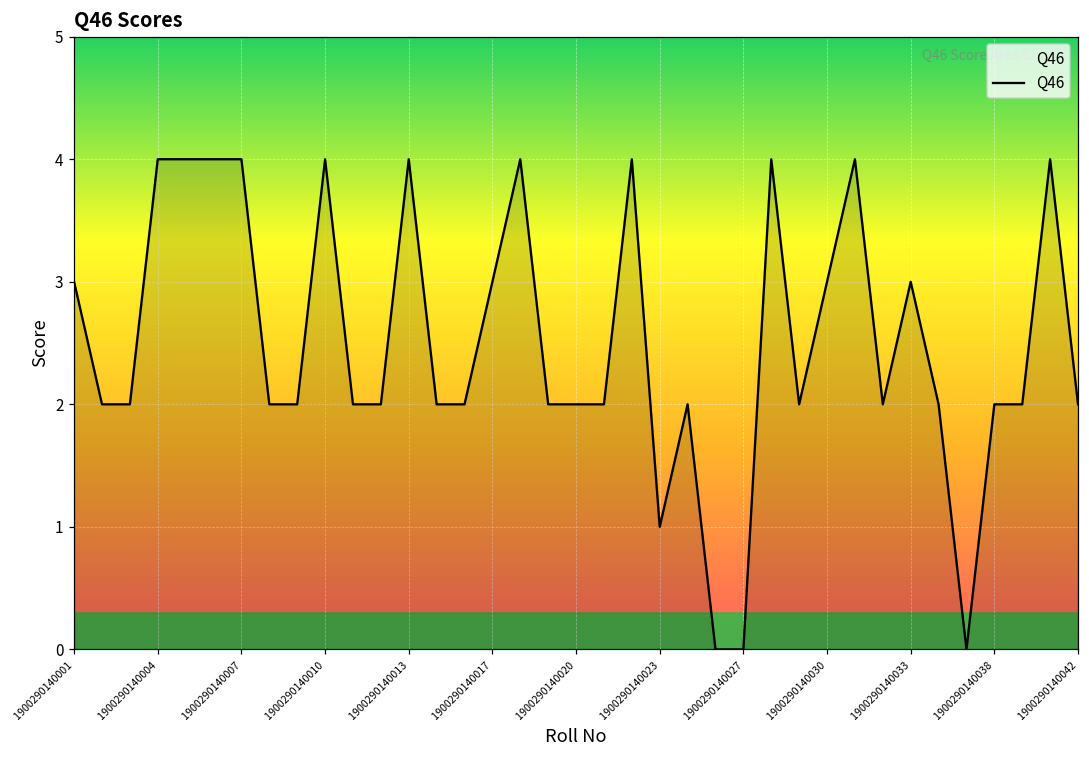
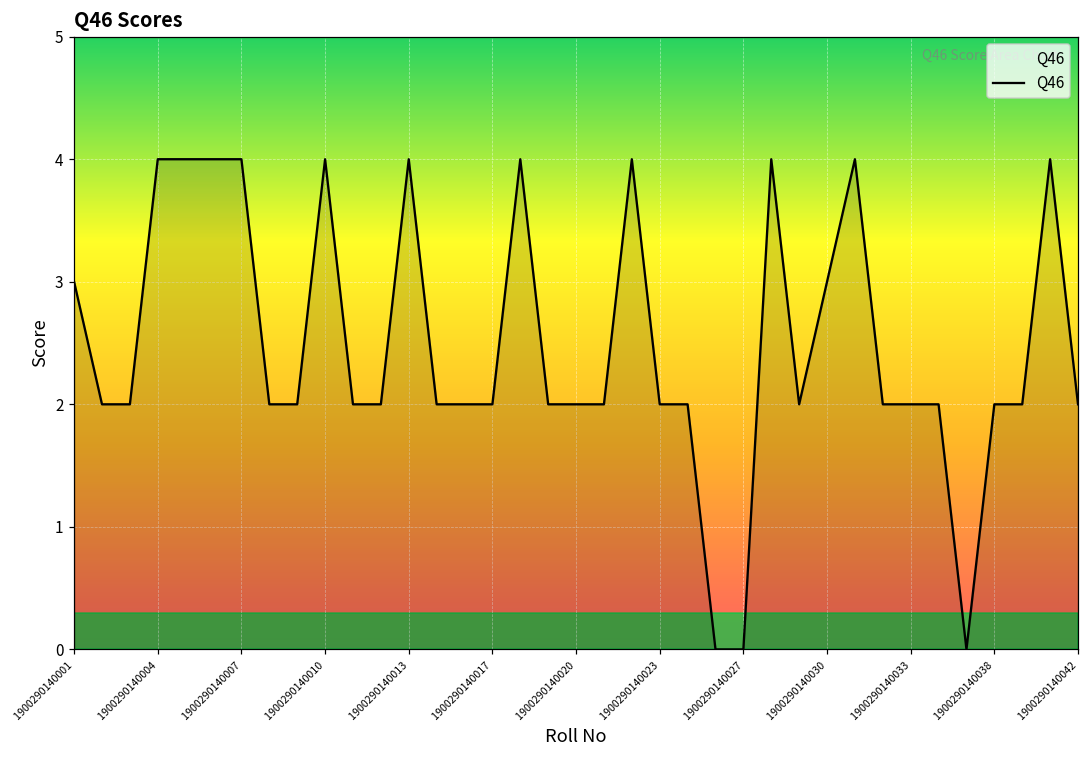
  {
    "1900290140001": 3,
    "1900290140004": 4,
    "1900290140007": 4,
    "1900290140010": 4,
    "1900290140013": 4,
-   "1900290140017": 3,
+   "1900290140017": 2,
    "1900290140020": 2,
-   "1900290140023": 1,
+   "1900290140023": 2,
    "1900290140030": 3,
-   "1900290140033": 3,
+   "1900290140033": 2,
    "1900290140038": 2,
    "1900290140042": 2
  }
